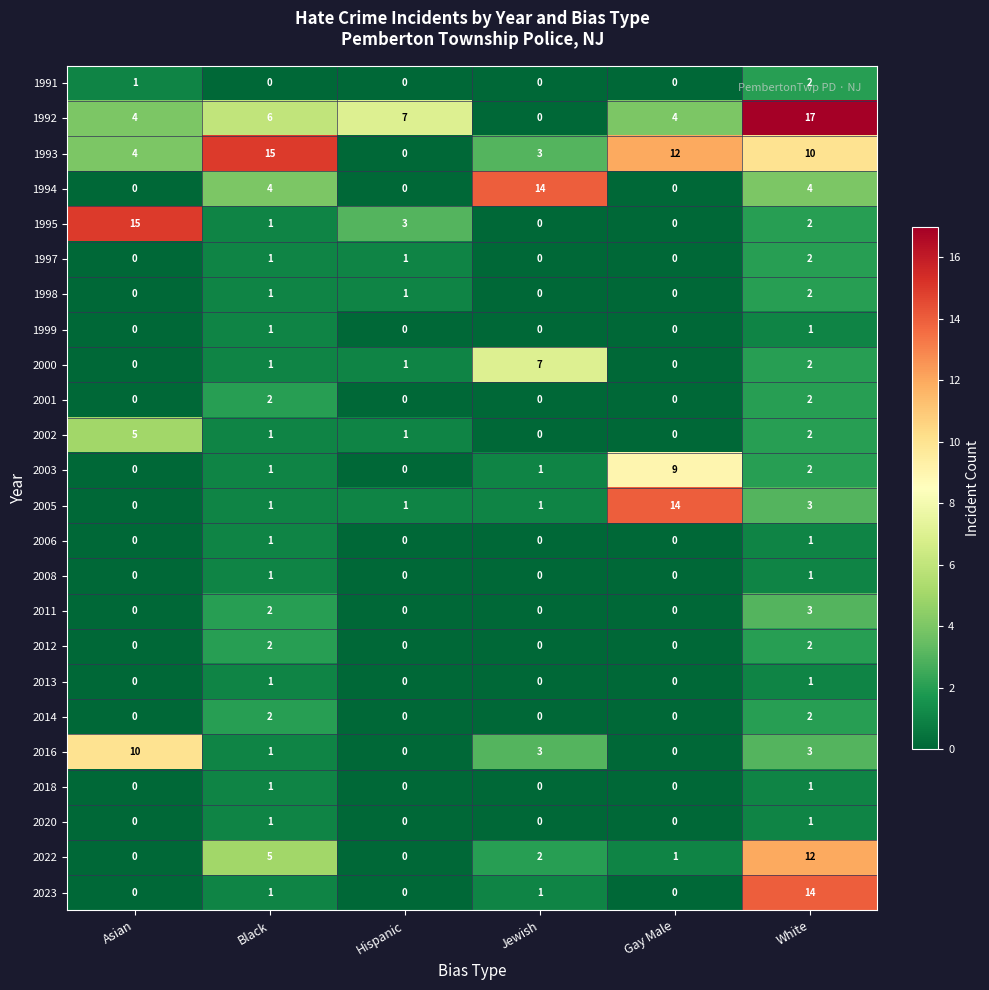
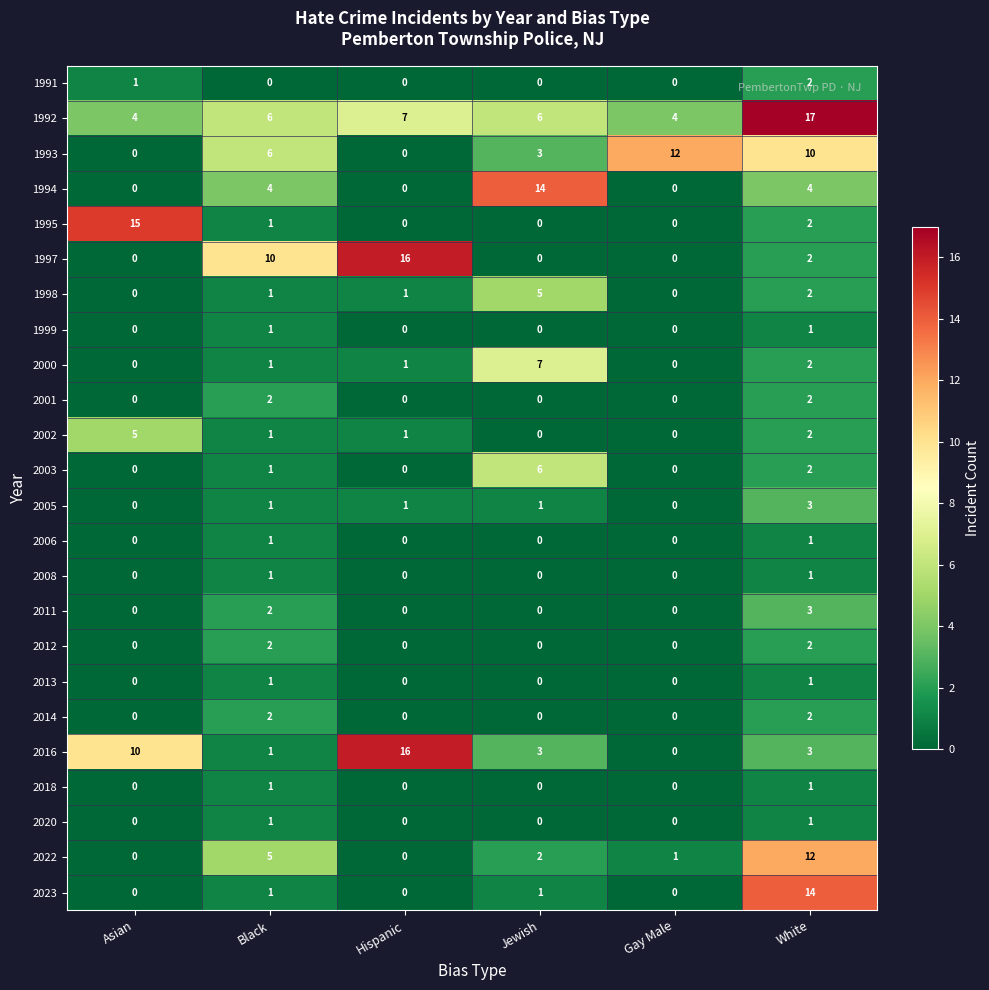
  {
    "1991": {
      "Asian": 1,
      "Black": 0,
      "Hispanic": 0,
      "Jewish": 0,
      "Gay Male": 0
    },
    "1992": {
      "Asian": 4,
      "Black": 6,
      "Hispanic": 7,
-     "Jewish": 0,
+     "Jewish": 6,
      "Gay Male": 4,
      "White": 17
    },
    "1993": {
-     "Asian": 4,
-     "Black": 15,
+     "Asian": 0,
+     "Black": 6,
      "Hispanic": 0,
      "Jewish": 3,
      "Gay Male": 12,
      "White": 10
    },
    "1994": {
      "Asian": 0,
      "Black": 4,
      "Hispanic": 0,
      "Jewish": 14,
      "Gay Male": 0,
      "White": 4
    },
    "1995": {
      "Asian": 15,
      "Black": 1,
-     "Hispanic": 3,
+     "Hispanic": 0,
      "Jewish": 0,
      "Gay Male": 0,
      "White": 2
    },
    "1997": {
      "Asian": 0,
-     "Black": 1,
-     "Hispanic": 1,
+     "Black": 10,
+     "Hispanic": 16,
      "Jewish": 0,
      "Gay Male": 0,
      "White": 2
    },
    "1998": {
      "Asian": 0,
      "Black": 1,
      "Hispanic": 1,
-     "Jewish": 0,
+     "Jewish": 5,
      "Gay Male": 0,
      "White": 2
    },
    "1999": {
      "Asian": 0,
      "Black": 1,
      "Hispanic": 0,
      "Jewish": 0,
      "Gay Male": 0,
      "White": 1
    },
    "2000": {
      "Asian": 0,
      "Black": 1,
      "Hispanic": 1,
      "Jewish": 7,
      "Gay Male": 0,
      "White": 2
    },
    "2001": {
      "Asian": 0,
      "Black": 2,
      "Hispanic": 0,
      "Jewish": 0,
      "Gay Male": 0,
      "White": 2
    },
    "2002": {
      "Asian": 5,
      "Black": 1,
      "Hispanic": 1,
      "Jewish": 0,
      "Gay Male": 0,
      "White": 2
    },
    "2003": {
      "Asian": 0,
      "Black": 1,
      "Hispanic": 0,
-     "Jewish": 1,
-     "Gay Male": 9,
+     "Jewish": 6,
+     "Gay Male": 0,
      "White": 2
    },
    "2005": {
      "Asian": 0,
      "Black": 1,
      "Hispanic": 1,
      "Jewish": 1,
-     "Gay Male": 14,
+     "Gay Male": 0,
      "White": 3
    },
    "2006": {
      "Asian": 0,
      "Black": 1,
      "Hispanic": 0,
      "Jewish": 0,
      "Gay Male": 0,
      "White": 1
    },
    "2008": {
      "Asian": 0,
      "Black": 1,
      "Hispanic": 0,
      "Jewish": 0,
      "Gay Male": 0,
      "White": 1
    },
    "2011": {
      "Asian": 0,
      "Black": 2,
      "Hispanic": 0,
      "Jewish": 0,
      "Gay Male": 0,
      "White": 3
    },
    "2012": {
      "Asian": 0,
      "Black": 2,
      "Hispanic": 0,
      "Jewish": 0,
      "Gay Male": 0,
      "White": 2
    },
    "2013": {
      "Asian": 0,
      "Black": 1,
      "Hispanic": 0,
      "Jewish": 0,
      "Gay Male": 0,
      "White": 1
    },
    "2014": {
      "Asian": 0,
      "Black": 2,
      "Hispanic": 0,
      "Jewish": 0,
      "Gay Male": 0,
      "White": 2
    },
    "2016": {
      "Asian": 10,
      "Black": 1,
-     "Hispanic": 0,
+     "Hispanic": 16,
      "Jewish": 3,
      "Gay Male": 0,
      "White": 3
    },
    "2018": {
      "Asian": 0,
      "Black": 1,
      "Hispanic": 0,
      "Jewish": 0,
      "Gay Male": 0,
      "White": 1
    },
    "2020": {
      "Asian": 0,
      "Black": 1,
      "Hispanic": 0,
      "Jewish": 0,
      "Gay Male": 0,
      "White": 1
    },
    "2022": {
      "Asian": 0,
      "Black": 5,
      "Hispanic": 0,
      "Jewish": 2,
      "Gay Male": 1,
      "White": 12
    },
    "2023": {
      "Asian": 0,
      "Black": 1,
      "Hispanic": 0,
      "Jewish": 1,
      "Gay Male": 0,
      "White": 14
    }
  }
